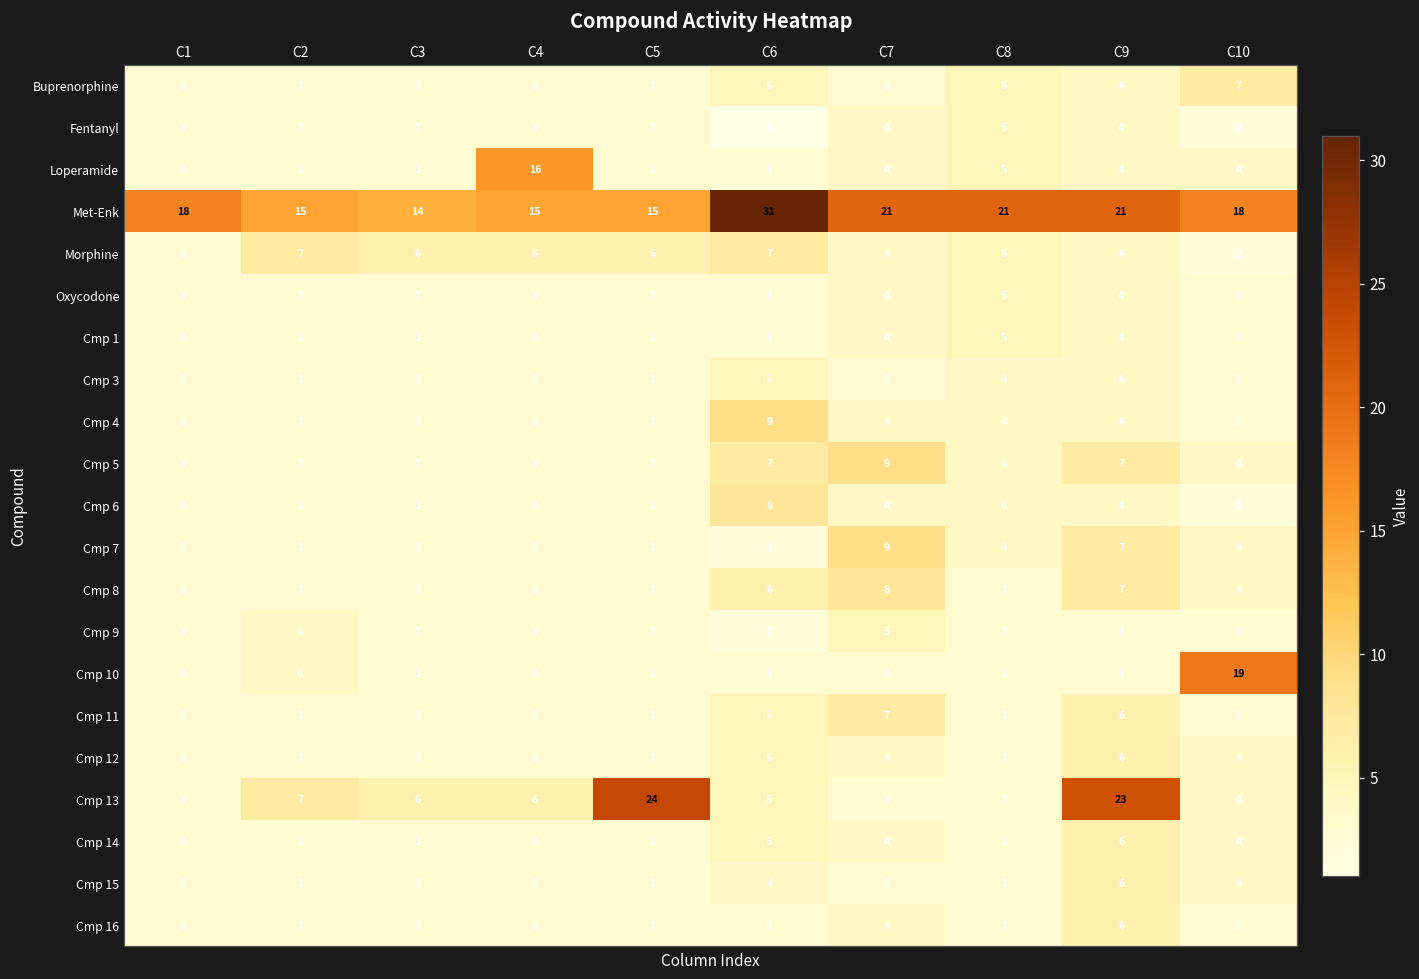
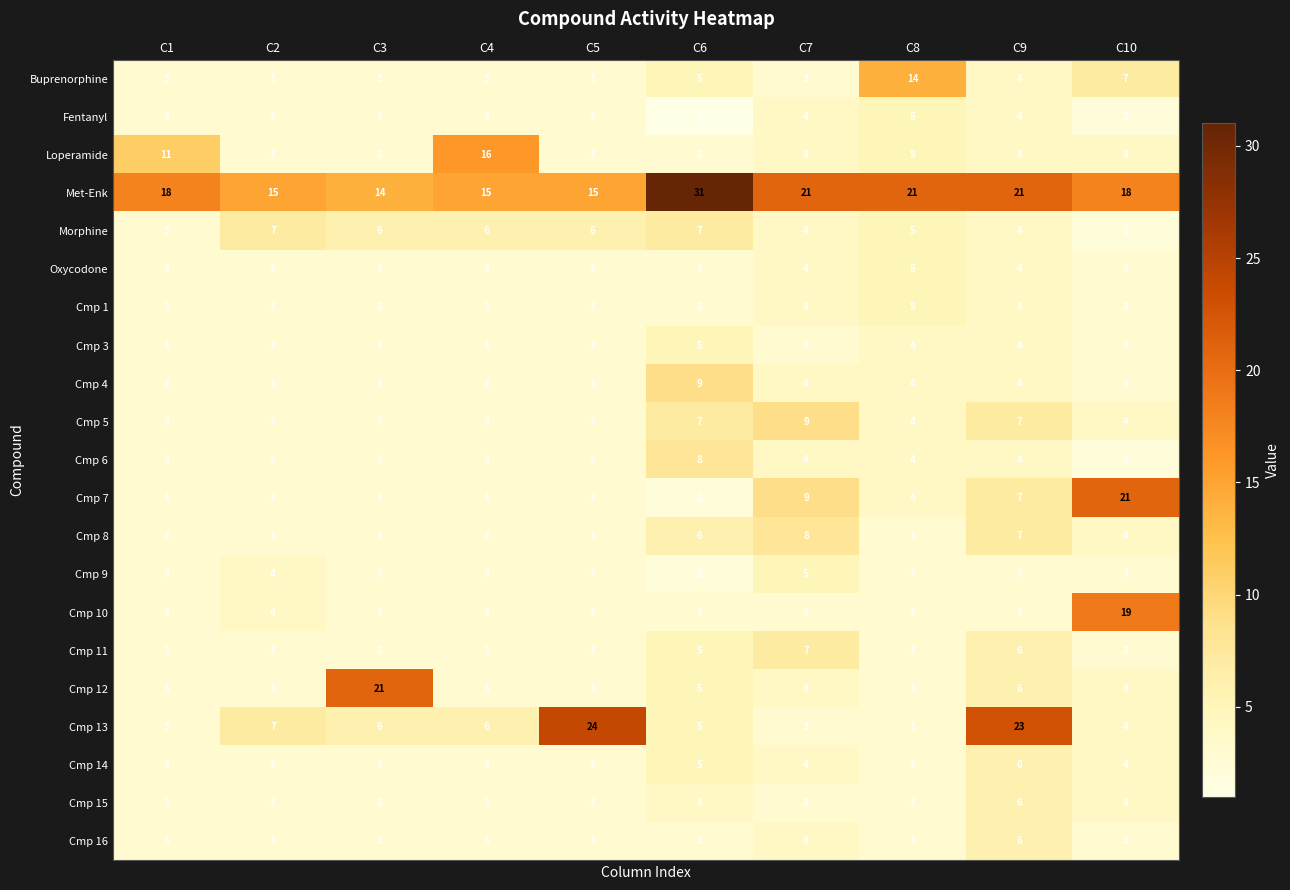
  {
    "Buprenorphine": {
      "C1": 3,
      "C2": 3,
      "C3": 3,
      "C4": 3,
      "C5": 3,
      "C6": 5,
      "C7": 3,
-     "C8": 5,
+     "C8": 14,
      "C9": 4,
      "C10": 7
    },
    "Loperamide": {
-     "C1": 3,
+     "C1": 11,
      "C2": 3,
      "C3": 3,
      "C4": 16,
      "C5": 3,
      "C6": 3,
      "C7": 4,
      "C8": 5,
      "C9": 4,
      "C10": 4
    },
    "Cmp 7": {
      "C1": 3,
      "C2": 3,
      "C3": 3,
      "C4": 3,
      "C5": 3,
      "C7": 9,
      "C8": 4,
      "C9": 7,
-     "C10": 4
+     "C10": 21
    },
    "Cmp 12": {
      "C1": 3,
      "C2": 3,
-     "C3": 3,
+     "C3": 21,
      "C4": 3,
      "C5": 3,
      "C6": 5,
      "C7": 4,
      "C8": 3,
      "C9": 6,
      "C10": 4
    }
  }
